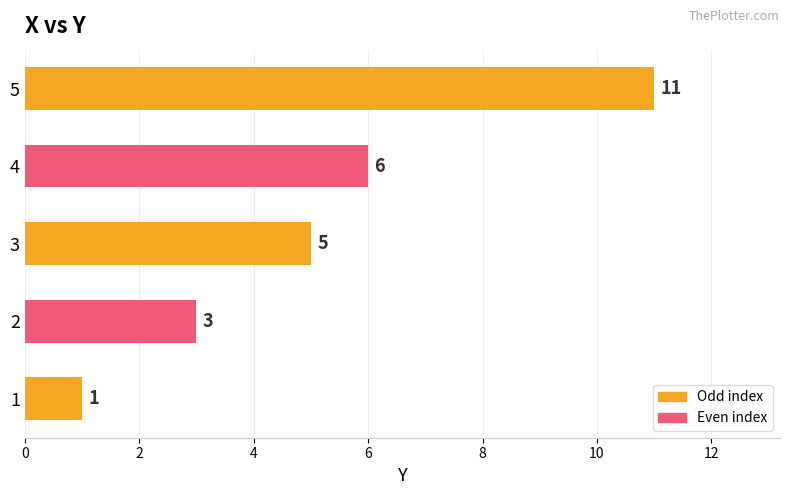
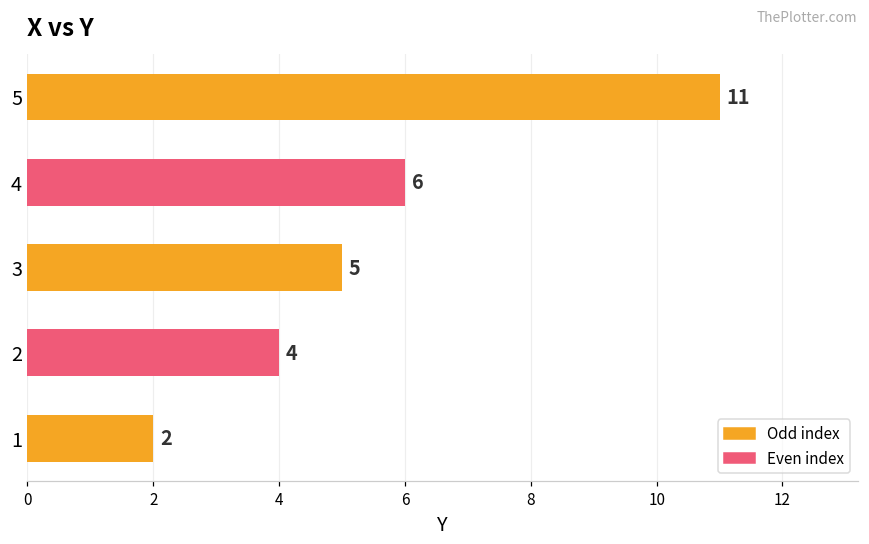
  {
    "5": 11,
    "4": 6,
    "3": 5,
-   "2": 3,
-   "1": 1
+   "2": 4,
+   "1": 2
  }
